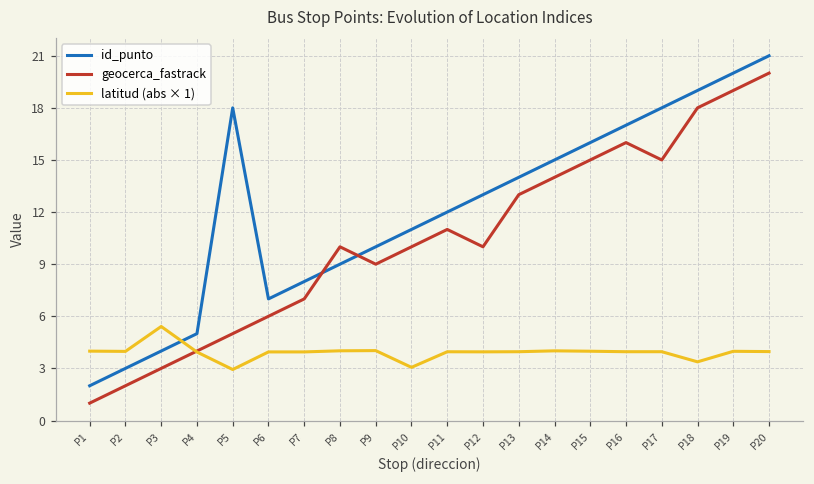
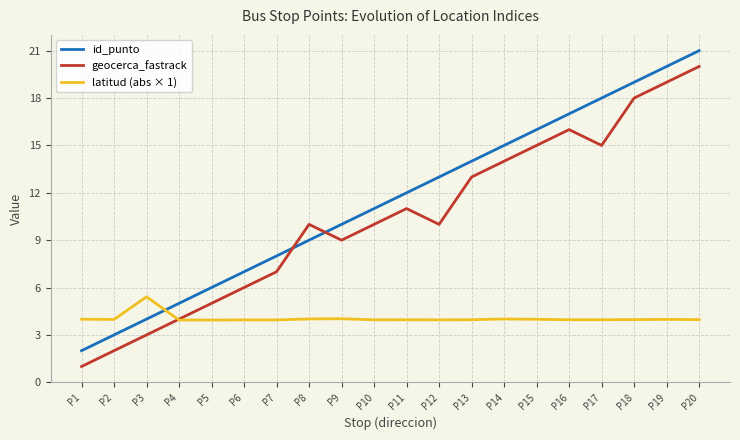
  {
    "id_punto": {
      "P1": 2,
      "P2": 3,
      "P3": 4,
      "P4": 5,
-     "P5": 18,
+     "P5": 6,
      "P6": 7,
      "P7": 8,
      "P8": 9,
      "P9": 10,
      "P10": 11,
      "P11": 12,
      "P12": 13,
      "P13": 14,
      "P14": 15,
      "P15": 16,
      "P16": 17,
      "P17": 18,
      "P18": 19,
      "P19": 20,
      "P20": 21
    },
    "geocerca_fastrack": {
      "P1": 1.0,
      "P2": 2.0,
      "P3": 3.0,
      "P5": 5.0,
      "P6": 6.0,
      "P7": 7.0,
      "P8": 10.0,
      "P9": 9.0,
      "P10": 10.0,
      "P11": 11.0,
      "P12": 10.0,
      "P13": 13.0,
      "P14": 14.0,
      "P15": 15.0,
      "P16": 16.0,
      "P17": 15.0,
      "P18": 18.0,
      "P19": 19.0,
      "P20": 20.0
    },
    "latitud (abs × 1)": {
      "P1": 4.0,
      "P2": 4.0,
      "P3": 5.4,
-     "P5": 2.9,
+     "P5": 3.9,
      "P6": 3.9,
      "P7": 3.9,
      "P8": 4.0,
      "P9": 4.0,
-     "P10": 3.1,
+     "P10": 4.0,
      "P11": 4.0,
      "P12": 4.0,
      "P13": 4.0,
      "P14": 4.0,
      "P15": 4.0,
      "P16": 4.0,
      "P17": 4.0,
-     "P18": 3.4,
+     "P18": 4.0,
      "P19": 4.0,
      "P20": 4.0
    }
  }
